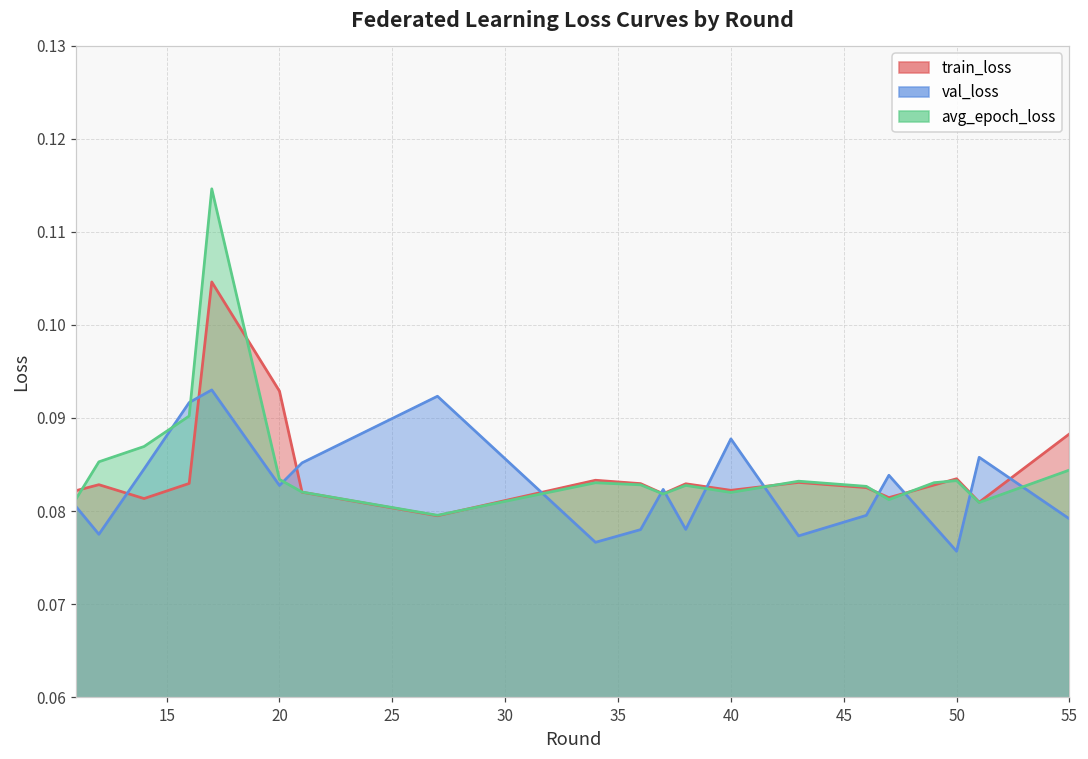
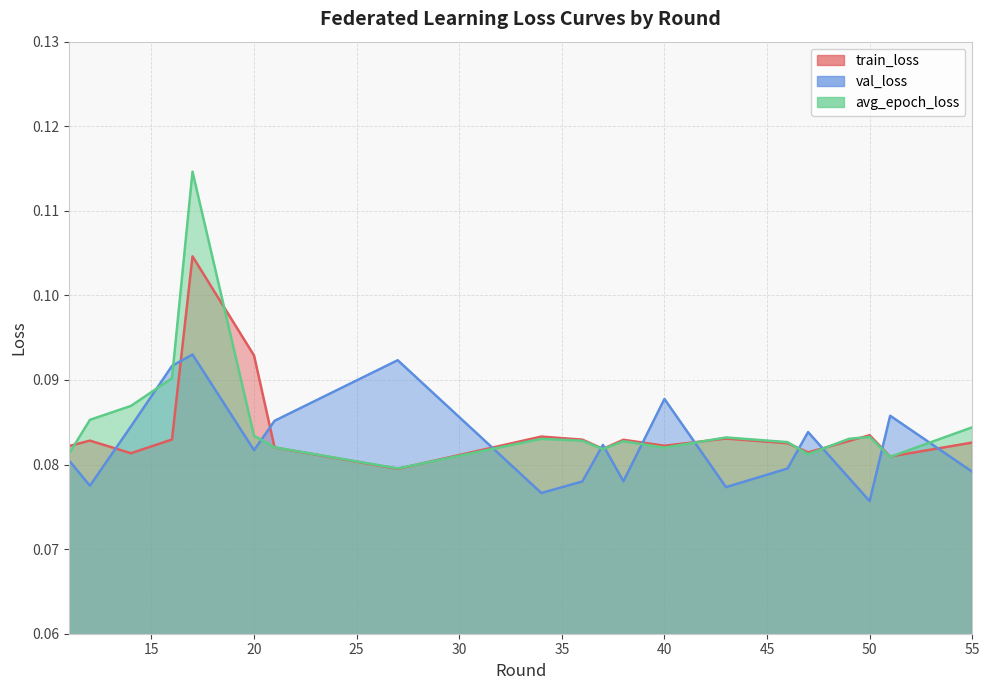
  {
    "train_loss": {
      "20": 0.093,
-     "55": 0.088
+     "55": 0.083
    },
    "val_loss": {
-     "20": 0.083,
+     "20": 0.082,
      "40": 0.088,
      "50": 0.076,
      "55": 0.079
    },
    "avg_epoch_loss": {
      "20": 0.083,
      "55": 0.084
    }
  }
